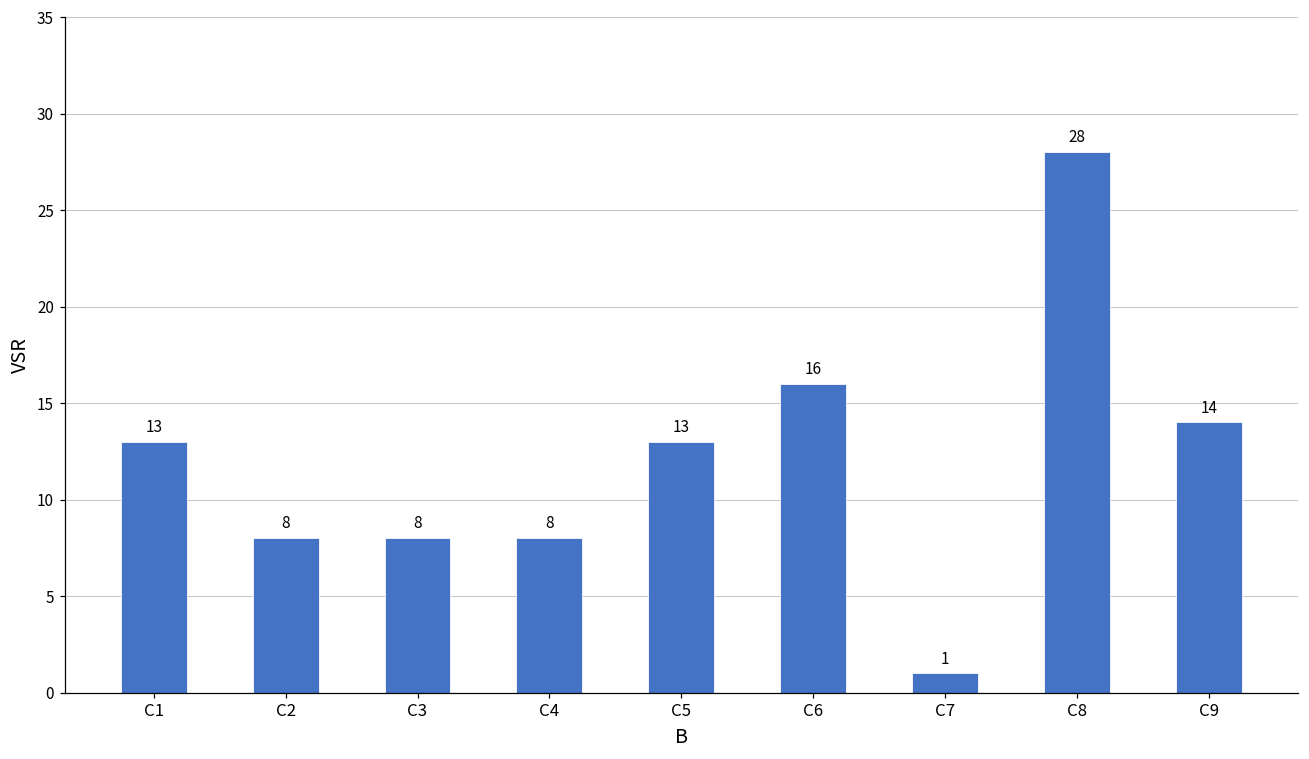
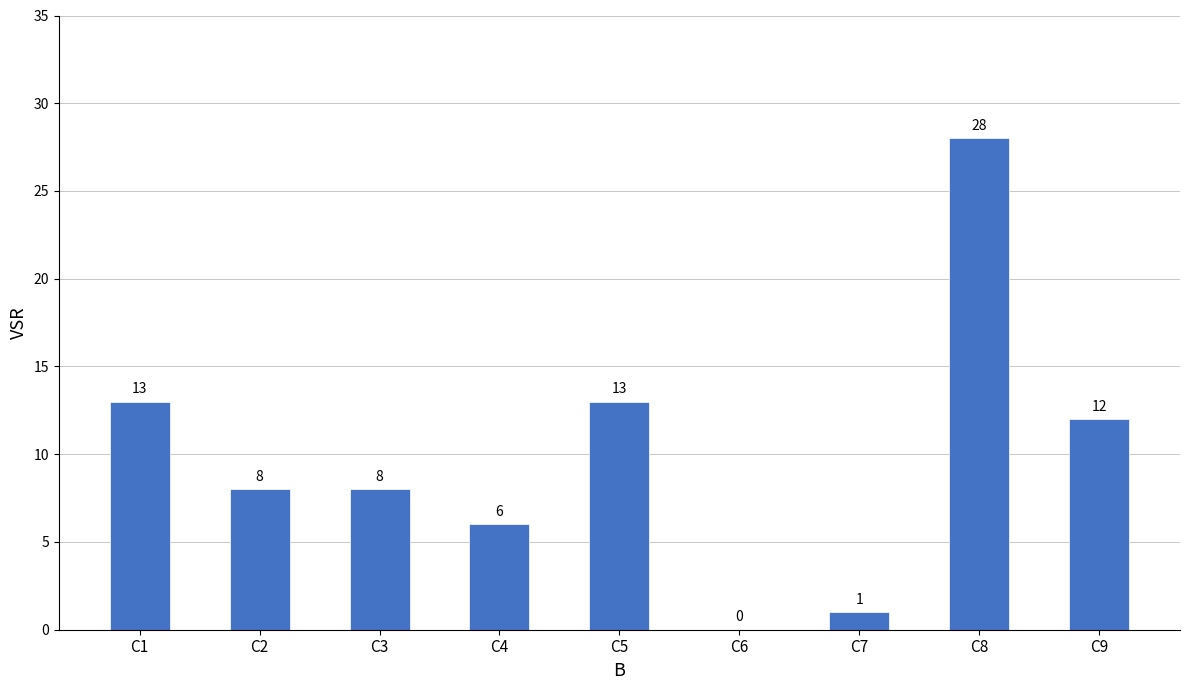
  {
    "C1": 13,
    "C2": 8,
    "C3": 8,
-   "C4": 8,
+   "C4": 6,
    "C5": 13,
-   "C6": 16,
+   "C6": 0,
    "C7": 1,
    "C8": 28,
-   "C9": 14
+   "C9": 12
  }
